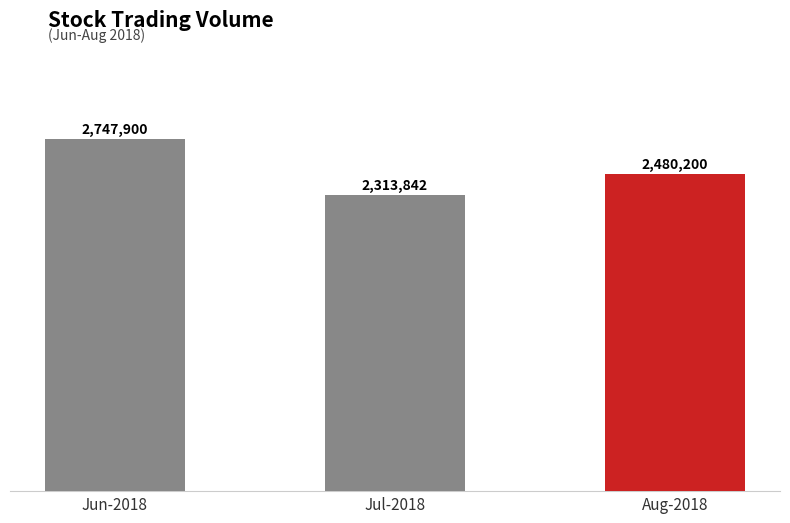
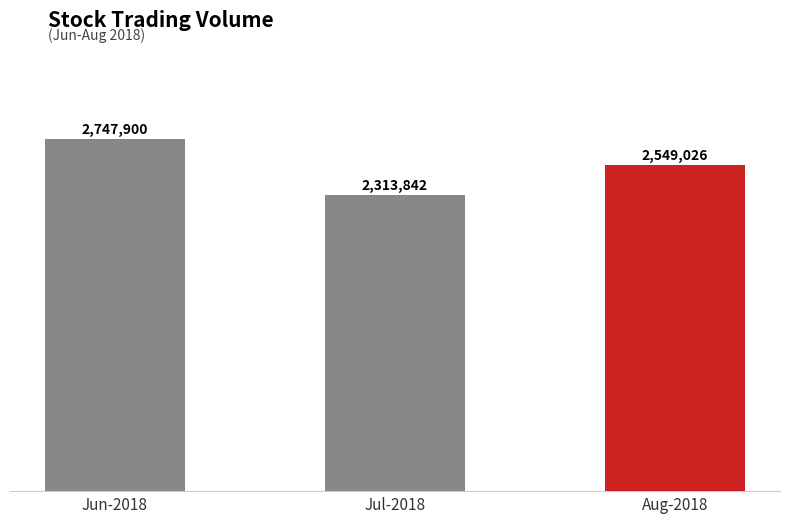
  {
    "Jun-2018": "2,747,900",
    "Jul-2018": "2,313,842",
-   "Aug-2018": "2,480,200"
+   "Aug-2018": "2,549,026"
  }
